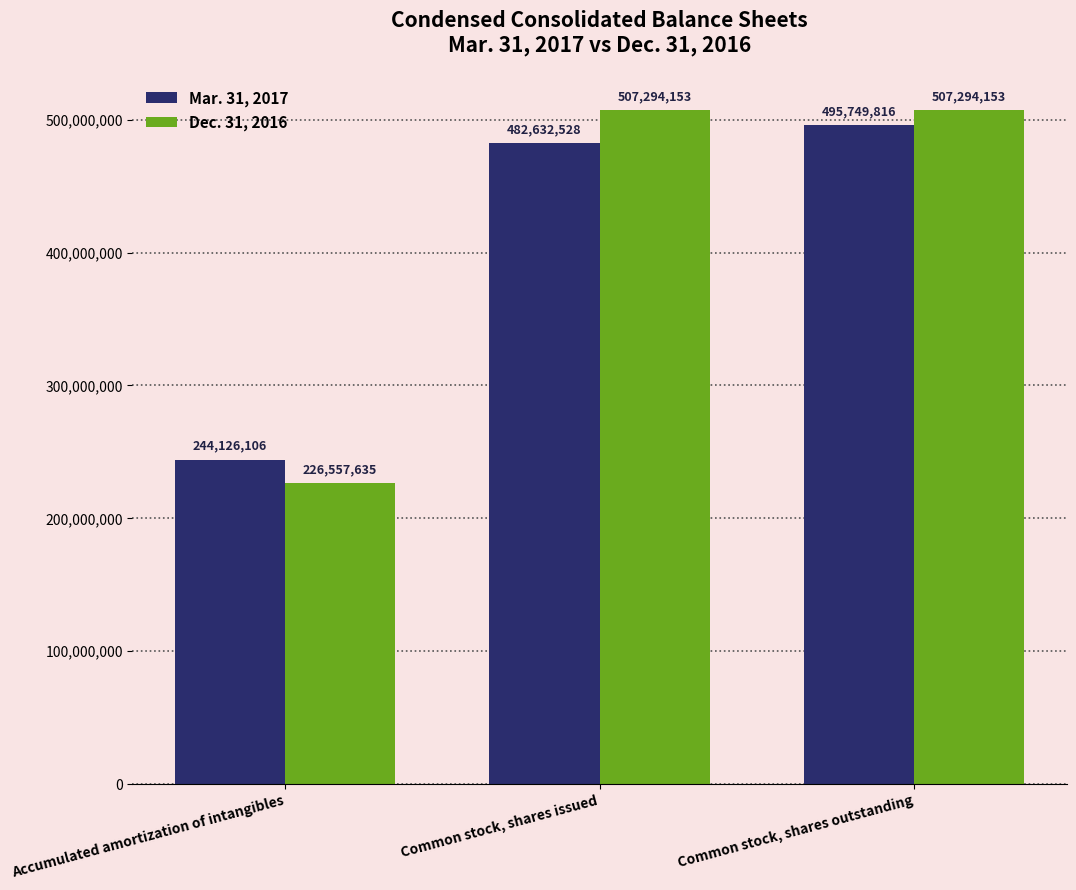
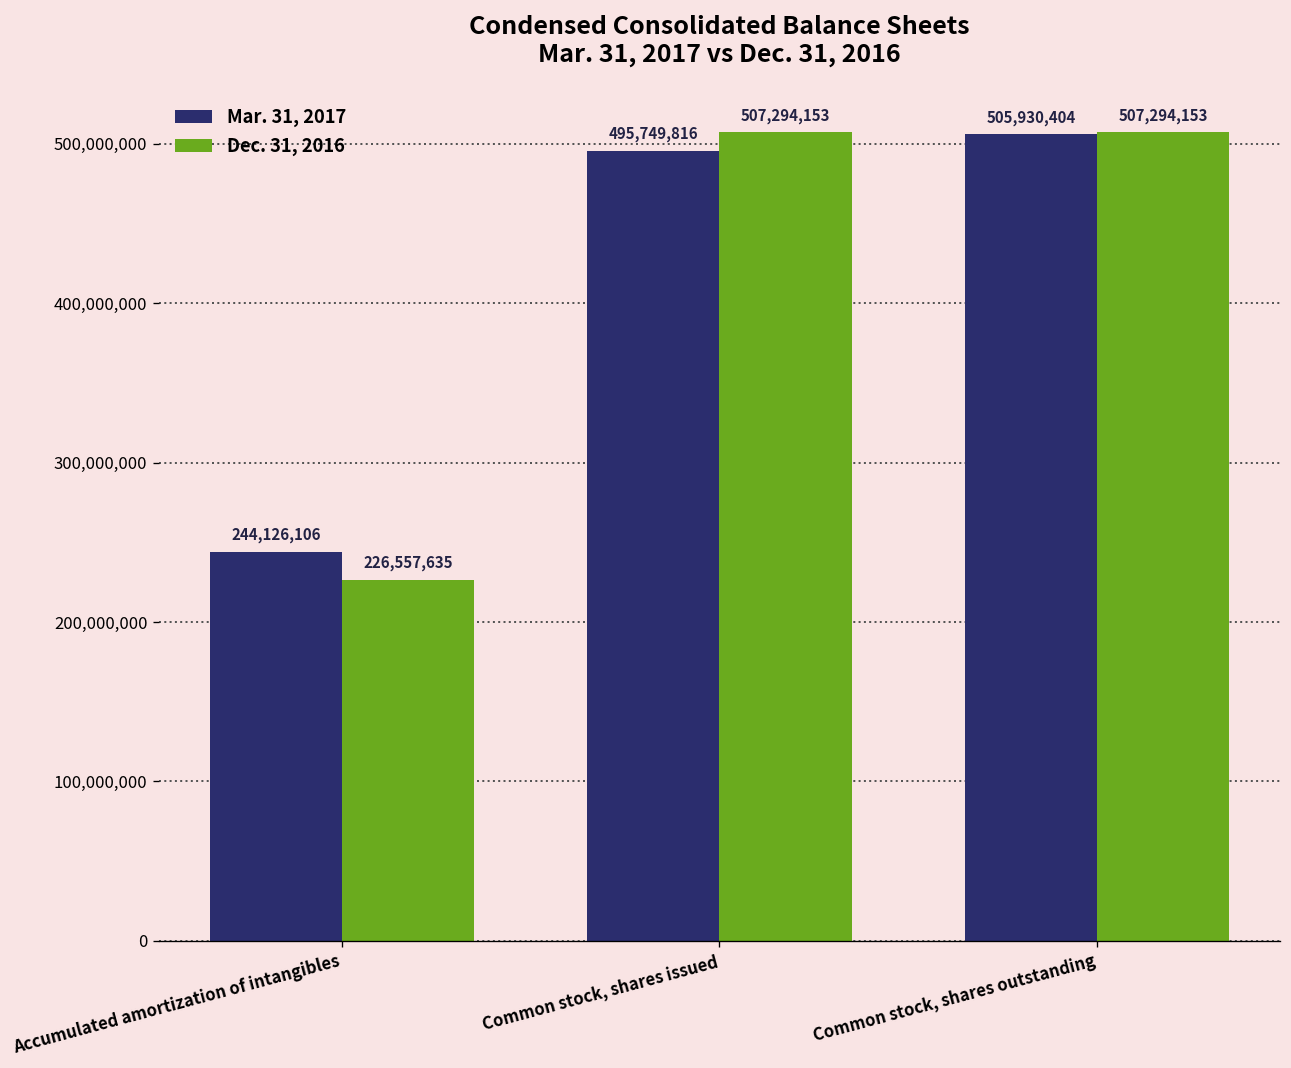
  {
    "Mar. 31, 2017": {
      "Accumulated amortization of intangibles": "244,126,106",
-     "Common stock, shares issued": "482,632,528",
-     "Common stock, shares outstanding": "495,749,816"
+     "Common stock, shares issued": "495,749,816",
+     "Common stock, shares outstanding": "505,930,404"
    },
    "Dec. 31, 2016": {
      "Accumulated amortization of intangibles": "226,557,635",
      "Common stock, shares issued": "507,294,153",
      "Common stock, shares outstanding": "507,294,153"
    }
  }
